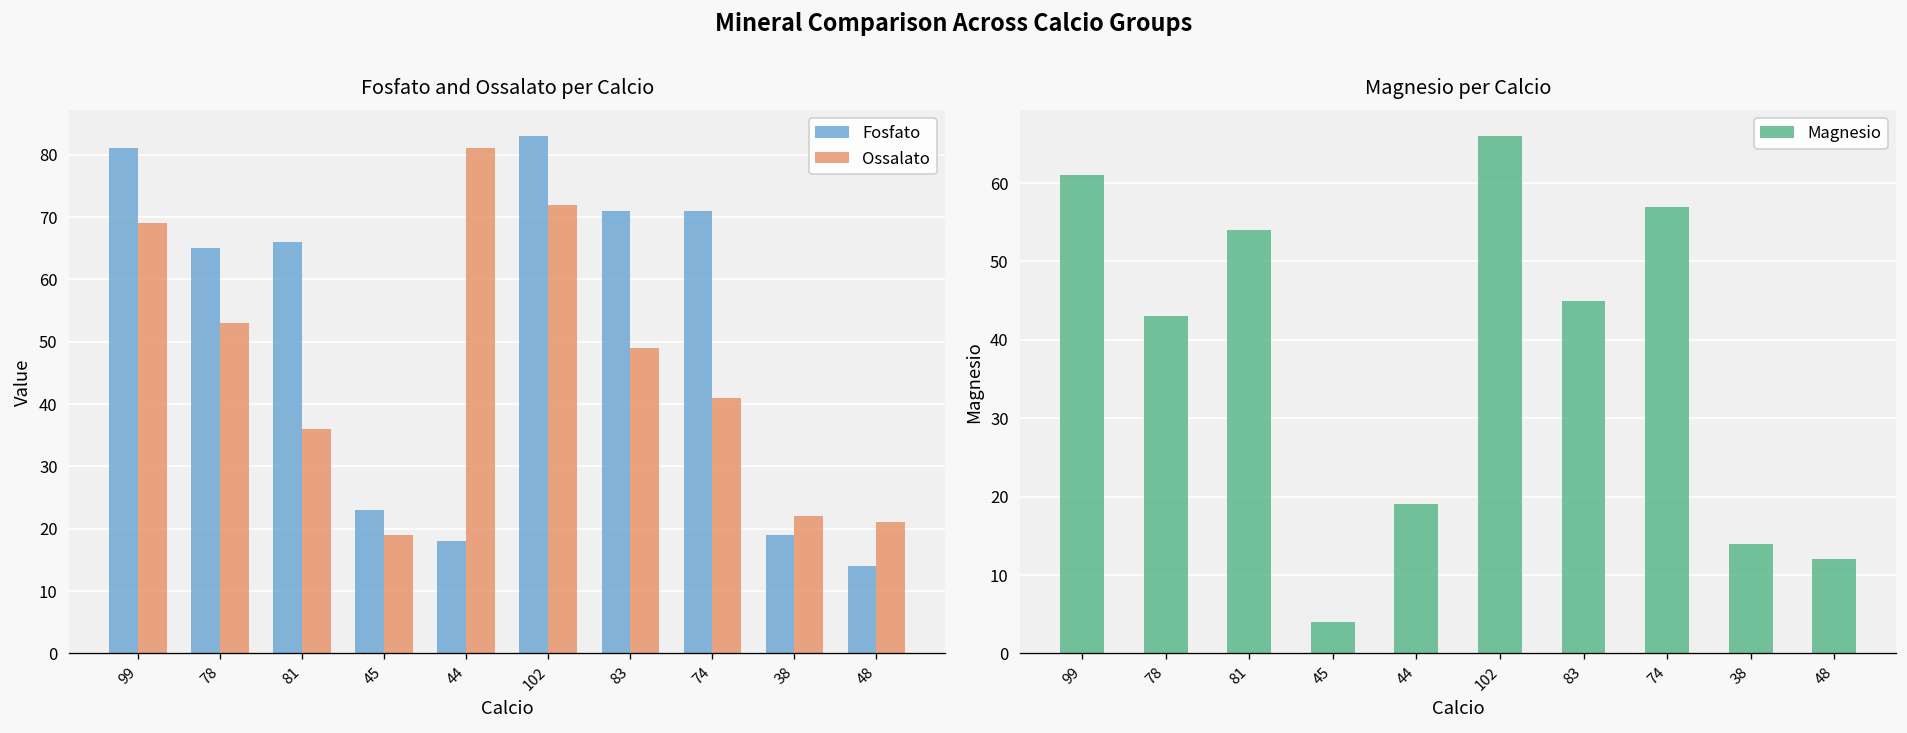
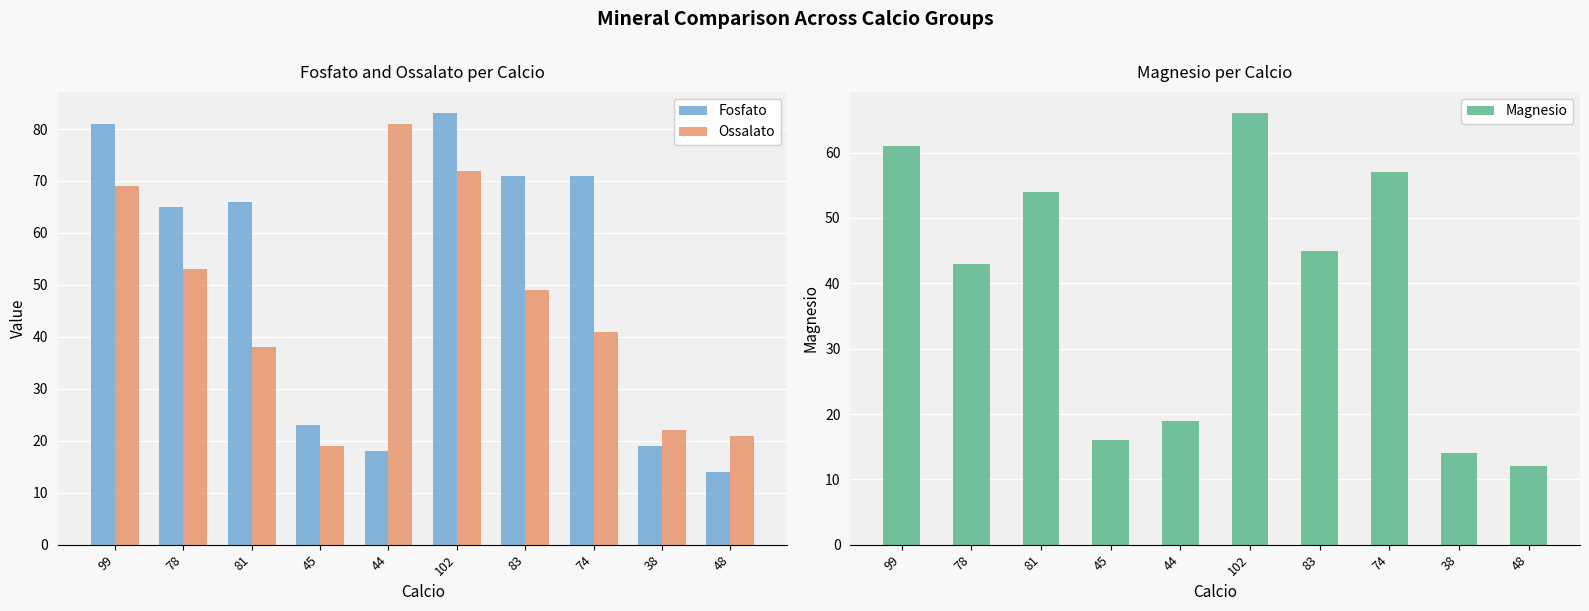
  {
    "Fosfato and Ossalato per Calcio": {
      "Fosfato": {
        "99": 81,
        "78": 65,
        "81": 66,
        "45": 23,
        "44": 18,
        "102": 83,
        "83": 71,
        "74": 71,
        "38": 19,
        "48": 14
      },
      "Ossalato": {
        "99": 69,
        "78": 53,
-       "81": 36,
+       "81": 38,
        "45": 19,
        "44": 81,
        "102": 72,
        "83": 49,
        "74": 41,
        "38": 22,
        "48": 21
      }
    },
    "Magnesio per Calcio": {
      "99": 61,
      "78": 43,
      "81": 54,
-     "45": 4,
+     "45": 16,
      "44": 19,
      "102": 66,
      "83": 45,
      "74": 57,
      "38": 14,
      "48": 12
    }
  }
